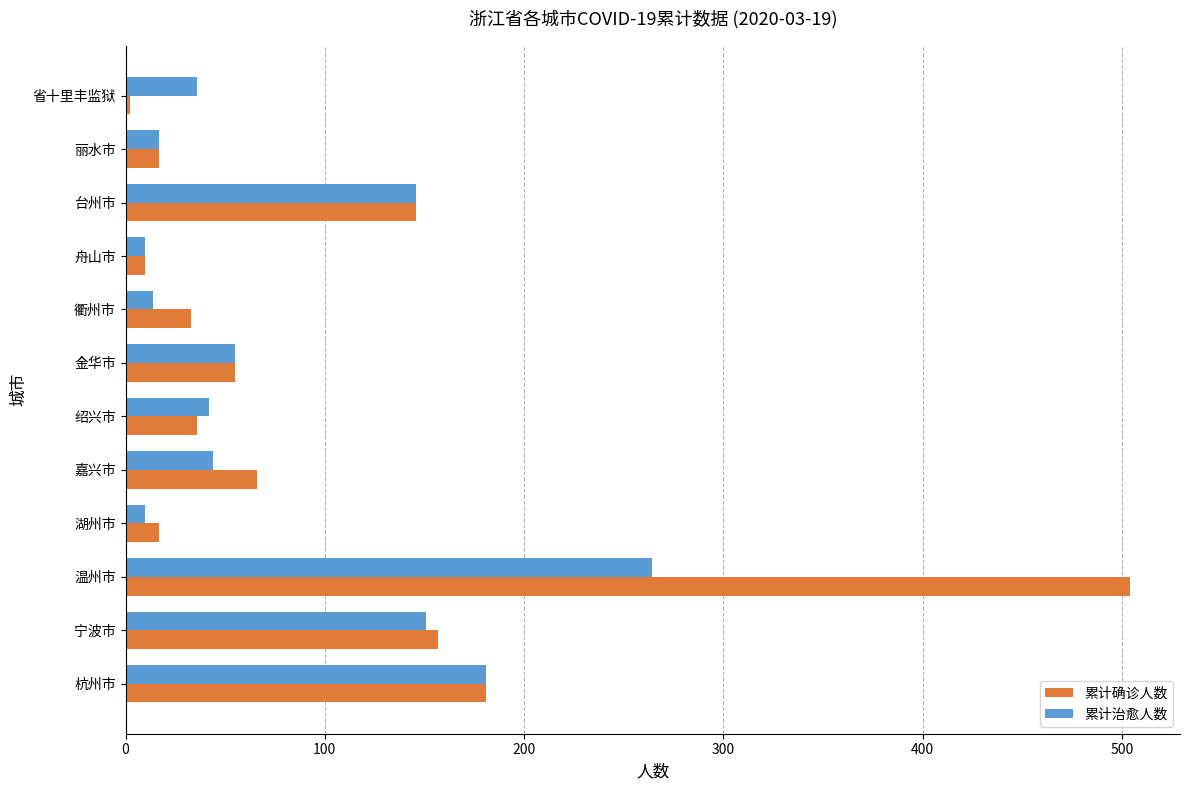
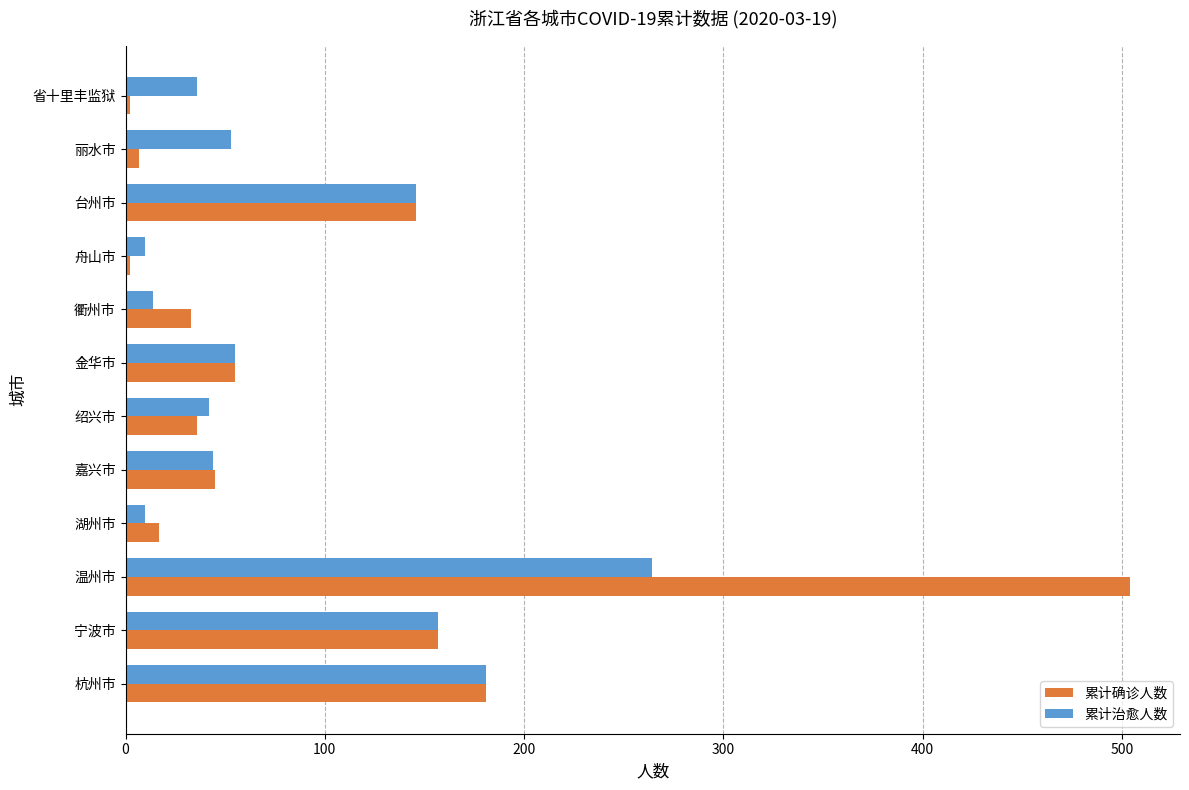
  {
    "累计确诊人数": {
      "省十里丰监狱": 2,
-     "丽水市": 17,
+     "丽水市": 7,
      "台州市": 146,
-     "舟山市": 10,
+     "舟山市": 2,
      "衢州市": 33,
      "金华市": 55,
      "绍兴市": 36,
-     "嘉兴市": 66,
+     "嘉兴市": 45,
      "湖州市": 17,
      "温州市": 504,
      "宁波市": 157,
      "杭州市": 181
    },
    "累计治愈人数": {
      "省十里丰监狱": 36,
-     "丽水市": 17,
+     "丽水市": 53,
      "台州市": 146,
      "舟山市": 10,
      "衢州市": 14,
      "金华市": 55,
      "绍兴市": 42,
      "嘉兴市": 44,
      "湖州市": 10,
      "温州市": 264,
-     "宁波市": 151,
+     "宁波市": 157,
      "杭州市": 181
    }
  }
